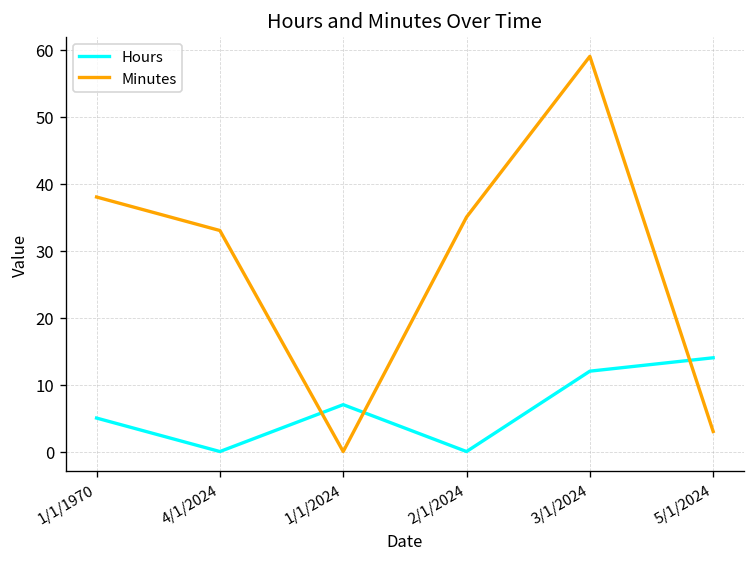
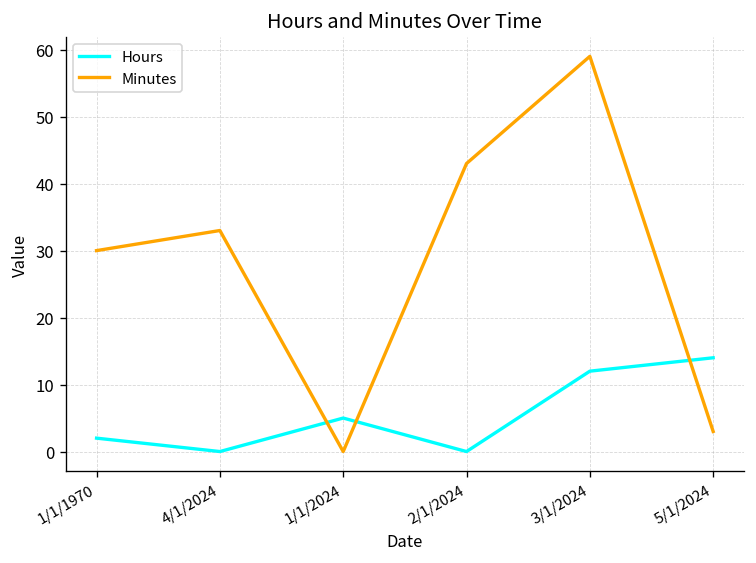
  {
    "Hours": {
-     "1/1/1970": 5,
+     "1/1/1970": 2,
      "4/1/2024": 0,
-     "1/1/2024": 7,
+     "1/1/2024": 5,
      "2/1/2024": 0,
      "3/1/2024": 12,
      "5/1/2024": 14
    },
    "Minutes": {
-     "1/1/1970": 38,
+     "1/1/1970": 30,
      "4/1/2024": 33,
      "1/1/2024": 0,
-     "2/1/2024": 35,
+     "2/1/2024": 43,
      "3/1/2024": 59,
      "5/1/2024": 3
    }
  }
